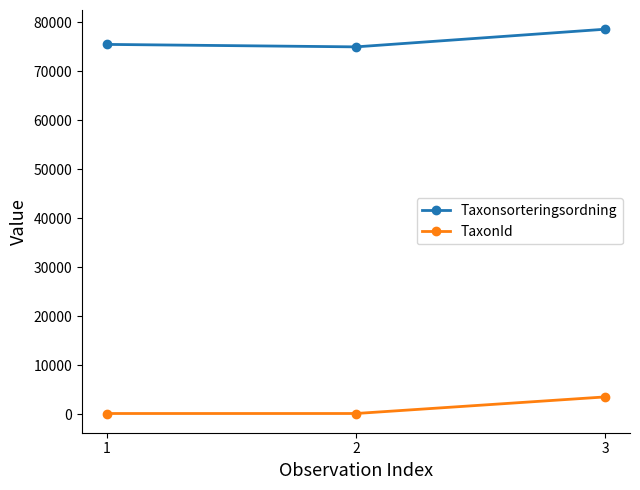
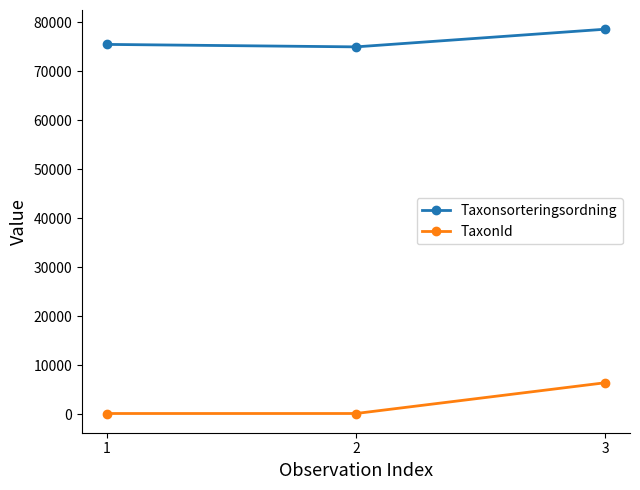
  {
    "Taxonsorteringsordning": {
      "1": 75000,
      "2": 75000,
      "3": 79000
    },
    "TaxonId": {
      "1": 0,
      "2": 0,
-     "3": 4000
+     "3": 6000
    }
  }
